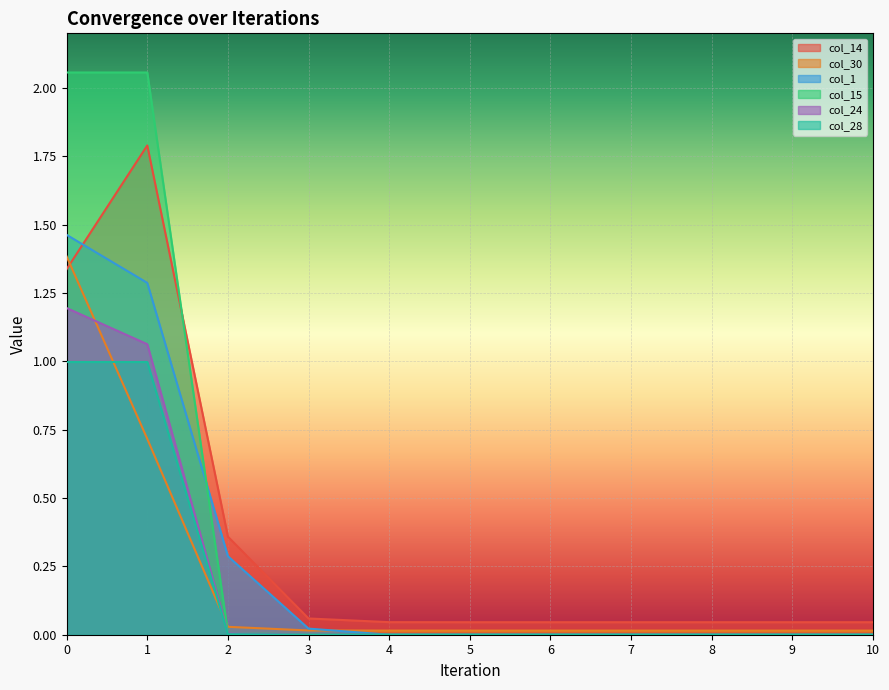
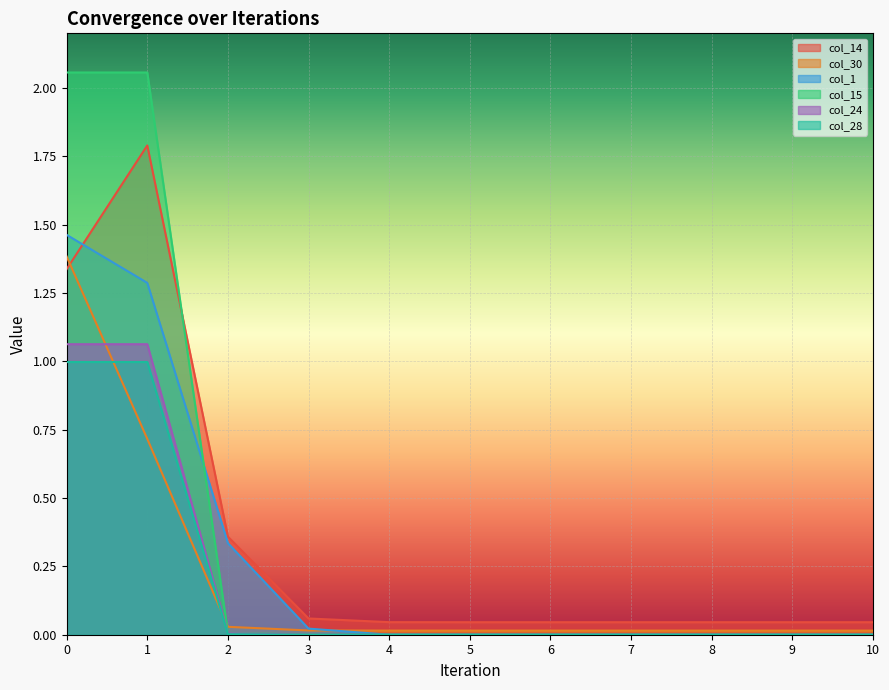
  {
    "col_1": {
      "0": 1.46,
      "1": 1.29,
-     "2": 0.29
+     "2": 0.33
    },
    "col_24": {
-     "0": 1.19,
+     "0": 1.06,
      "1": 1.06
    }
  }
